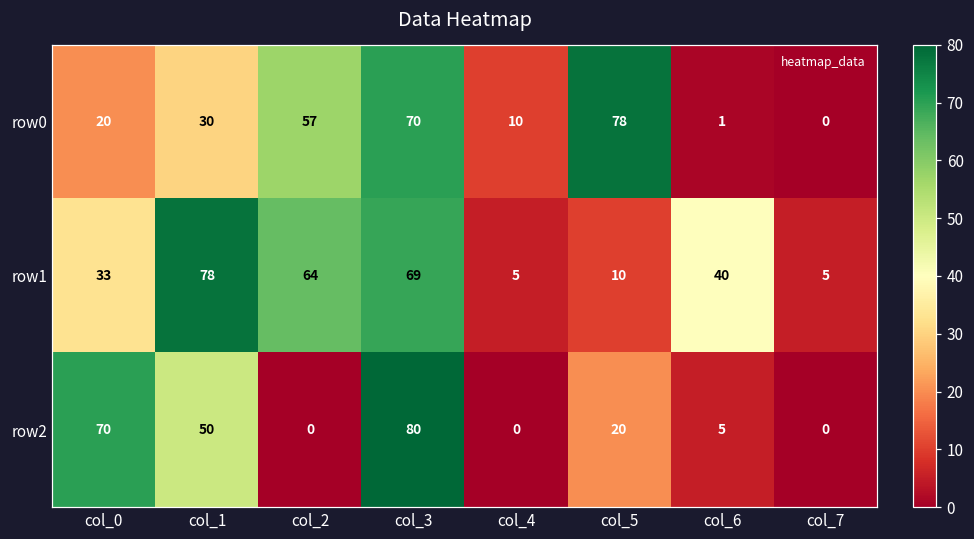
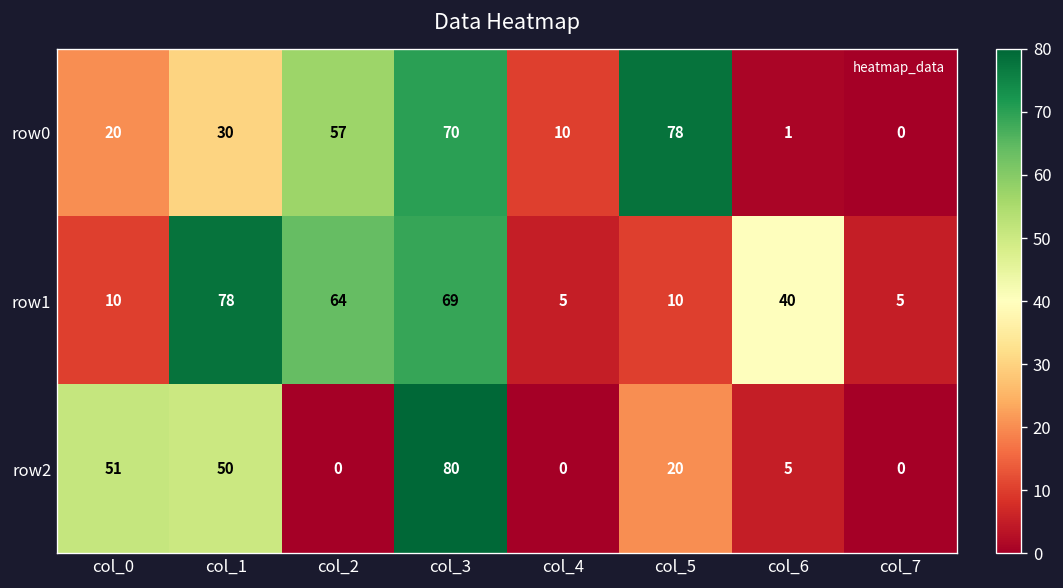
  {
    "row0": {
      "col_0": 20,
      "col_1": 30,
      "col_2": 57,
      "col_3": 70,
      "col_4": 10,
      "col_5": 78,
      "col_6": 1,
      "col_7": 0
    },
    "row1": {
-     "col_0": 33,
+     "col_0": 10,
      "col_1": 78,
      "col_2": 64,
      "col_3": 69,
      "col_4": 5,
      "col_5": 10,
      "col_6": 40,
      "col_7": 5
    },
    "row2": {
-     "col_0": 70,
+     "col_0": 51,
      "col_1": 50,
      "col_2": 0,
      "col_3": 80,
      "col_4": 0,
      "col_5": 20,
      "col_6": 5,
      "col_7": 0
    }
  }
